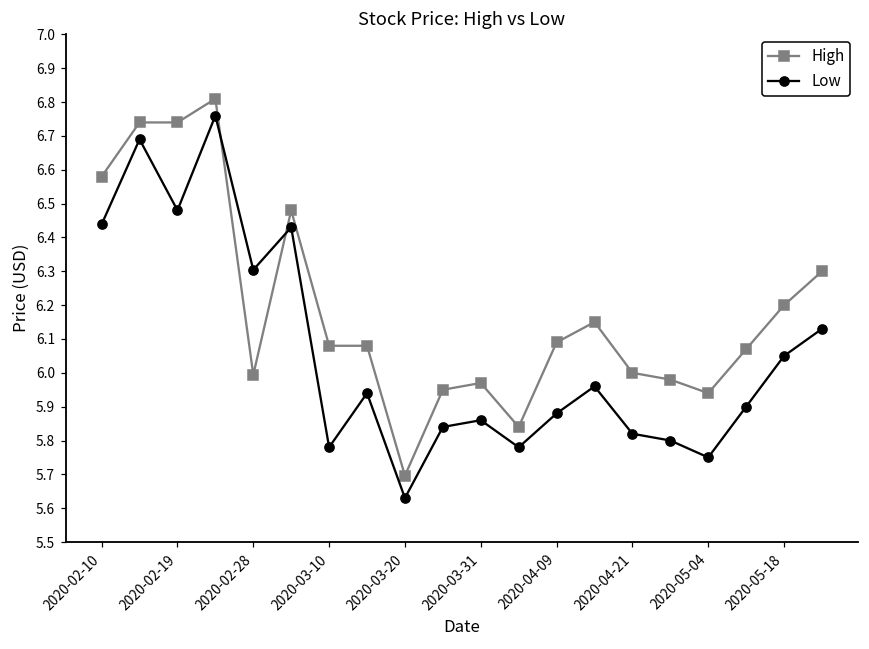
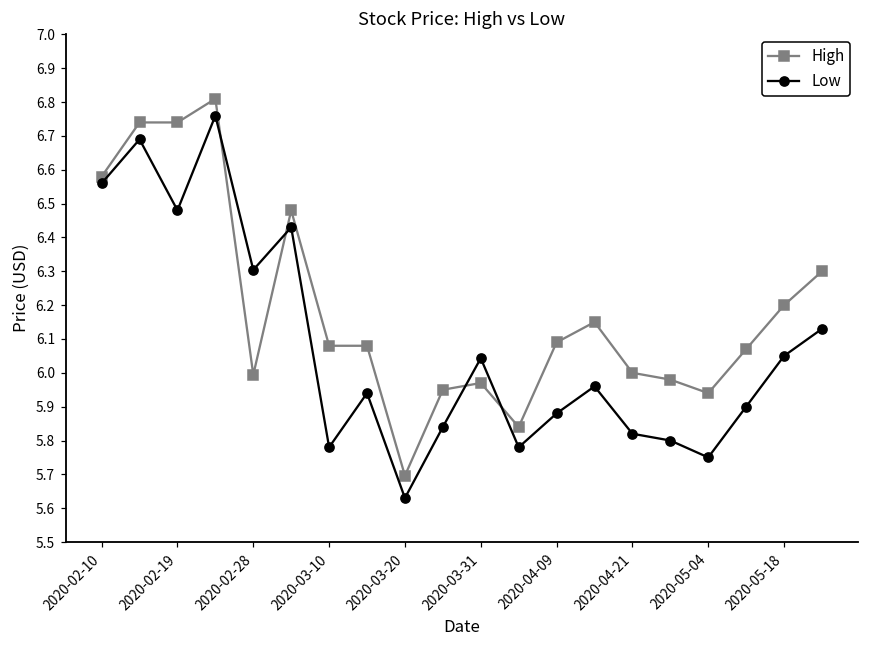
  {
    "High": {
      "2020-02-10": 6.58,
      "2020-02-19": 6.74,
      "2020-02-28": 5.99,
      "2020-03-10": 6.08,
      "2020-03-20": 5.70,
      "2020-03-31": 5.97,
      "2020-04-09": 6.09,
      "2020-04-21": 6.00,
      "2020-05-04": 5.94,
      "2020-05-18": 6.20
    },
    "Low": {
-     "2020-02-10": 6.44,
+     "2020-02-10": 6.56,
      "2020-02-19": 6.48,
      "2020-02-28": 6.30,
      "2020-03-10": 5.78,
      "2020-03-20": 5.63,
-     "2020-03-31": 5.86,
+     "2020-03-31": 6.04,
      "2020-04-09": 5.88,
      "2020-04-21": 5.82,
      "2020-05-04": 5.75,
      "2020-05-18": 6.05
    }
  }
